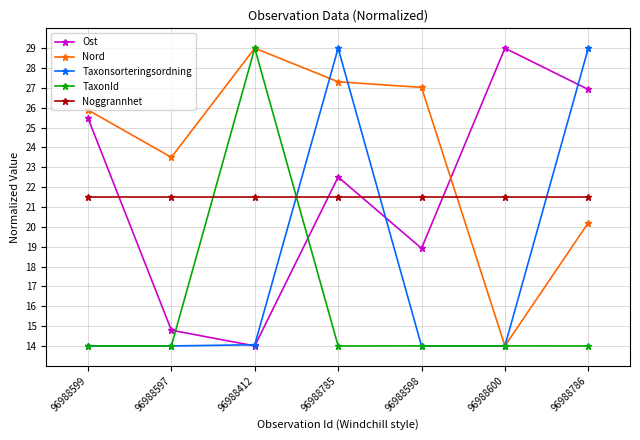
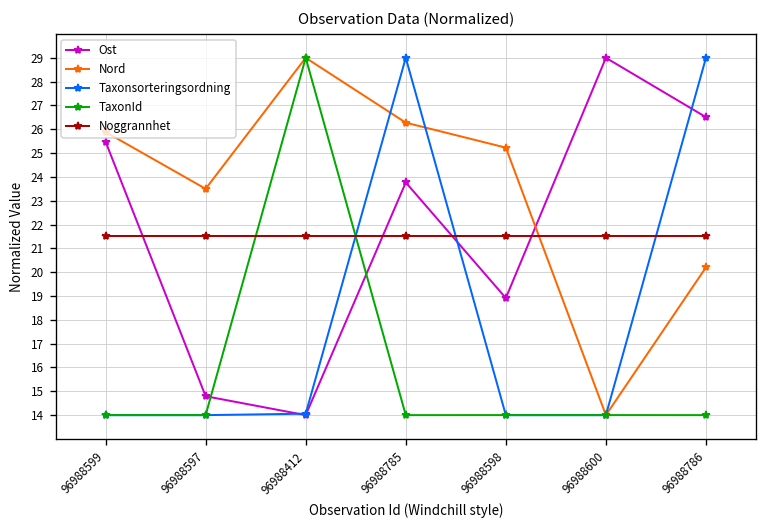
  {
    "Ost": {
      "96988599": 25.5,
      "96988597": 14.8,
-     "96988785": 22.5,
+     "96988785": 23.8,
      "96988598": 18.9,
      "96988600": 29.0,
-     "96988786": 26.9
+     "96988786": 26.5
    },
    "Nord": {
      "96988597": 23.5,
-     "96988785": 27.3,
-     "96988598": 27.0,
+     "96988785": 26.3,
+     "96988598": 25.2,
      "96988786": 20.2
    },
    "Taxonsorteringsordning": {
      "96988785": 29.0,
      "96988786": 29.0
    },
    "TaxonId": {
      "96988785": 14.0,
      "96988786": 14.0
    },
    "Noggrannhet": {
      "96988599": 21.5,
      "96988597": 21.5,
      "96988412": 21.5,
      "96988785": 21.5,
      "96988598": 21.5,
      "96988600": 21.5,
      "96988786": 21.5
    }
  }
